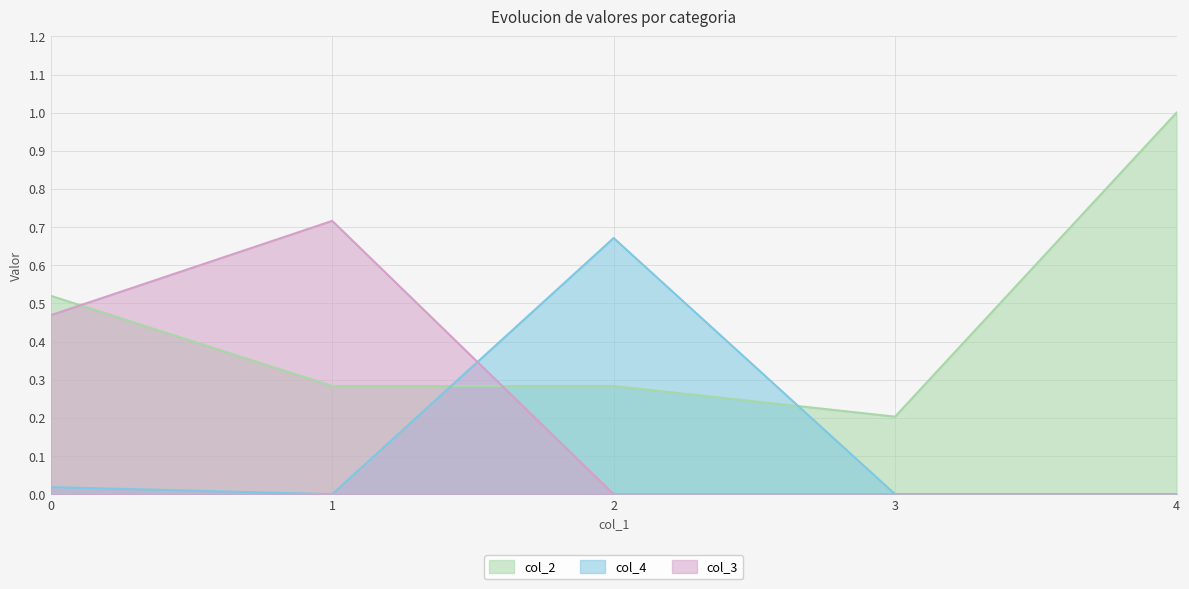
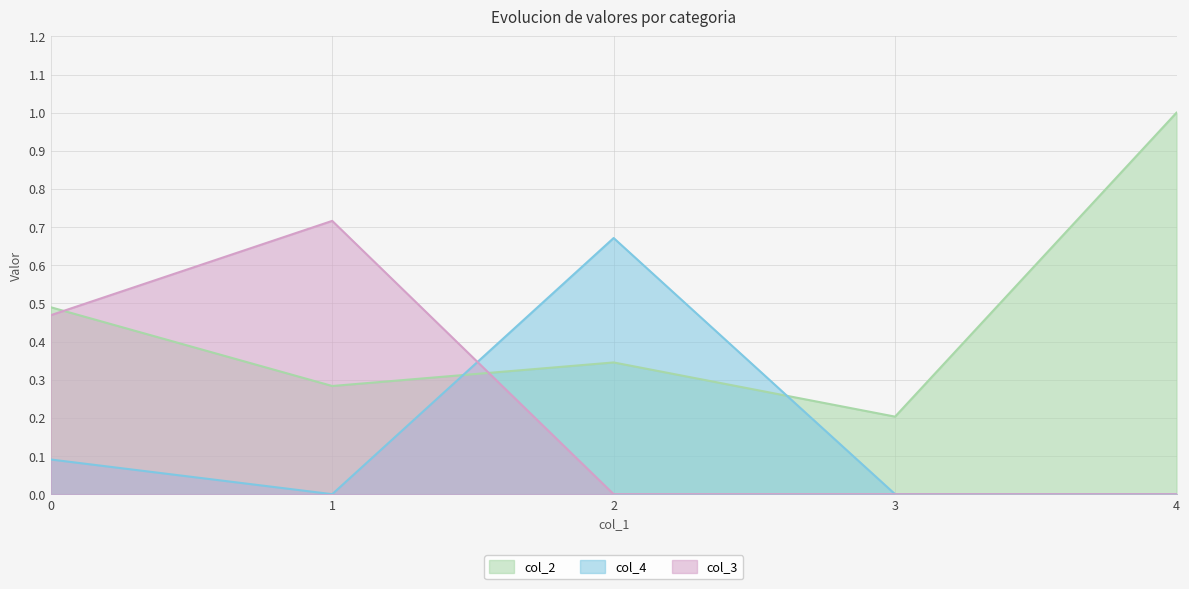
  {
    "col_2": {
-     "0": 0.52,
+     "0": 0.49,
      "1": 0.28,
-     "2": 0.28,
+     "2": 0.35,
      "3": 0.20,
      "4": 1.00
    },
    "col_4": {
-     "0": 0.02,
+     "0": 0.09,
      "1": 0.00,
      "2": 0.67
    },
    "col_3": {
      "0": 0.47,
      "1": 0.72,
      "2": 0.00
    }
  }
